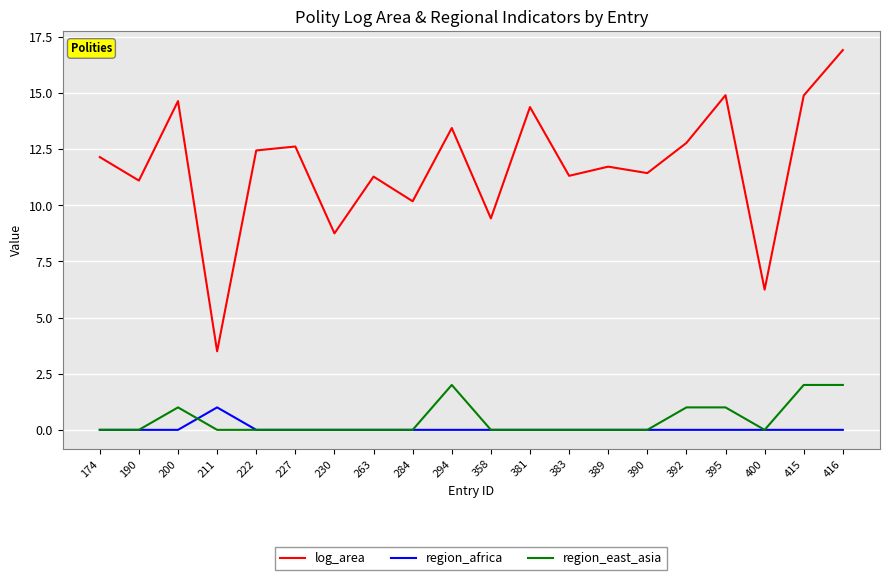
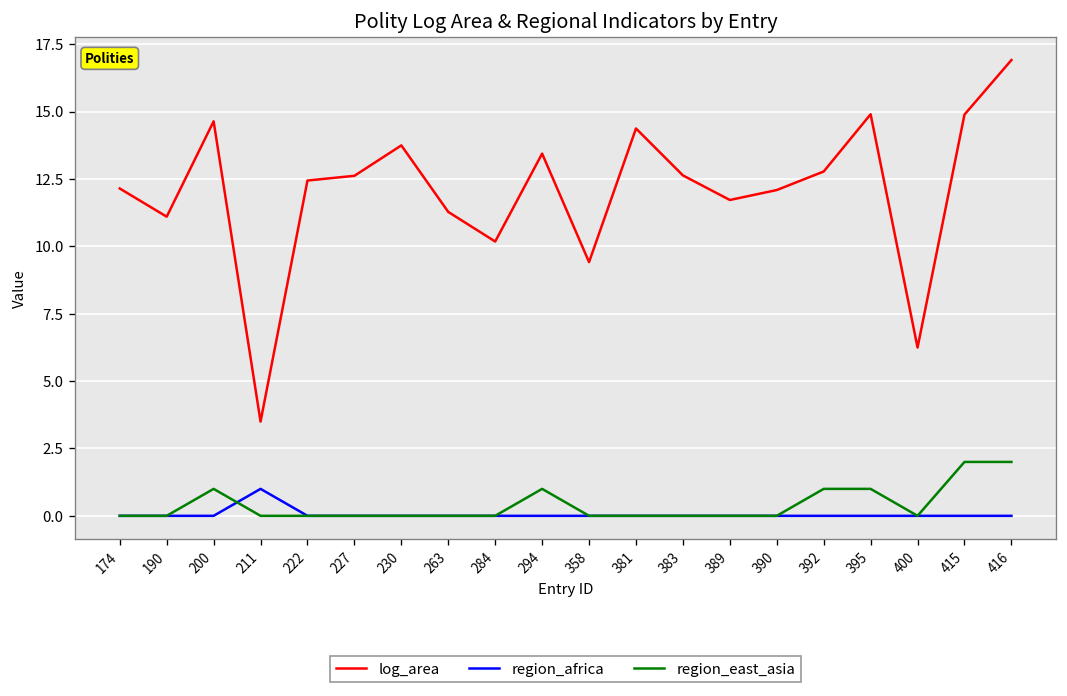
  {
    "log_area": {
      "174": 12.1,
      "190": 11.1,
      "200": 14.6,
      "211": 3.5,
      "222": 12.4,
      "227": 12.6,
-     "230": 8.8,
+     "230": 13.7,
      "263": 11.3,
      "284": 10.2,
      "294": 13.4,
      "358": 9.4,
      "381": 14.4,
-     "383": 11.3,
+     "383": 12.6,
      "389": 11.7,
-     "390": 11.4,
+     "390": 12.1,
      "392": 12.8,
      "395": 14.9,
      "400": 6.2,
      "415": 14.9,
      "416": 16.9
    },
    "region_africa": {
      "200": 0.0,
      "211": 1.0,
      "294": 0.0,
      "392": 0.0,
      "395": 0.0,
      "415": 0.0,
      "416": 0.0
    },
    "region_east_asia": {
      "200": 1,
      "211": 0,
-     "294": 2,
+     "294": 1,
      "392": 1,
      "395": 1,
      "415": 2,
      "416": 2
    }
  }
